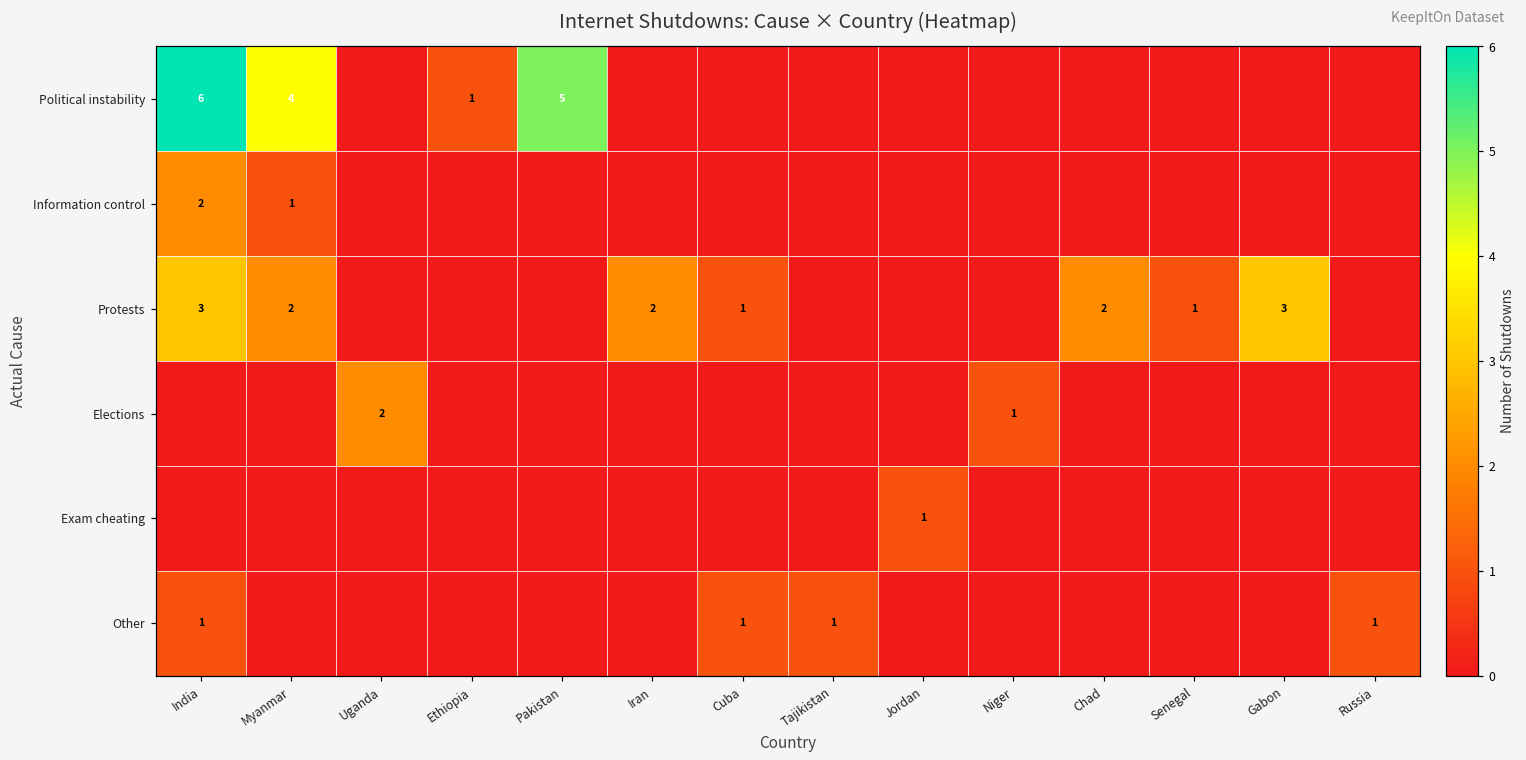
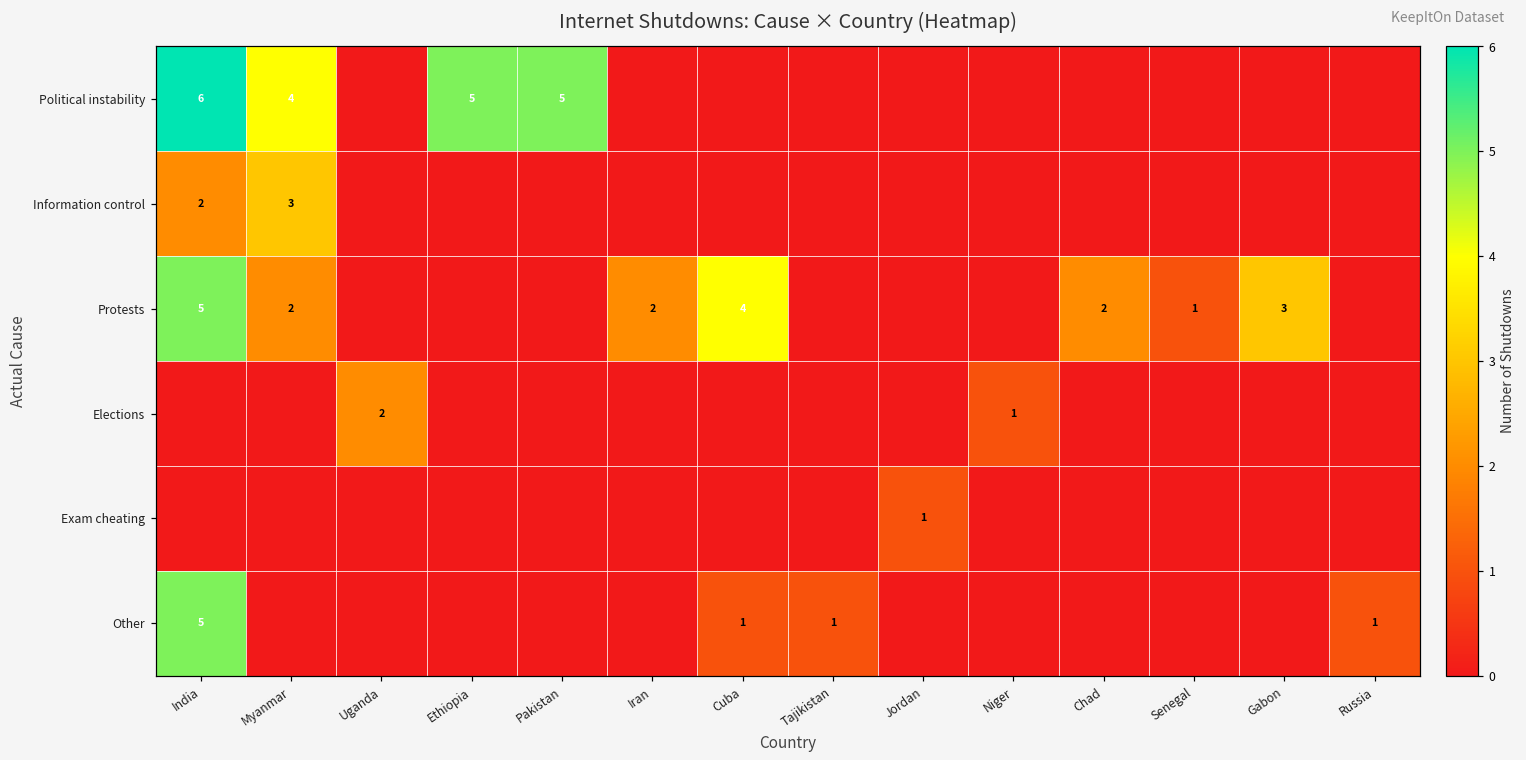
  {
    "Political instability": {
      "India": 6,
      "Myanmar": 4,
-     "Ethiopia": 1,
+     "Ethiopia": 5,
      "Pakistan": 5
    },
    "Information control": {
      "India": 2,
-     "Myanmar": 1
+     "Myanmar": 3
    },
    "Protests": {
-     "India": 3,
+     "India": 5,
      "Myanmar": 2,
      "Iran": 2,
-     "Cuba": 1,
+     "Cuba": 4,
      "Chad": 2,
      "Senegal": 1,
      "Gabon": 3
    },
    "Elections": {
      "Uganda": 2,
      "Niger": 1
    },
    "Exam cheating": {
      "Jordan": 1
    },
    "Other": {
-     "India": 1,
+     "India": 5,
      "Cuba": 1,
      "Tajikistan": 1,
      "Russia": 1
    }
  }
